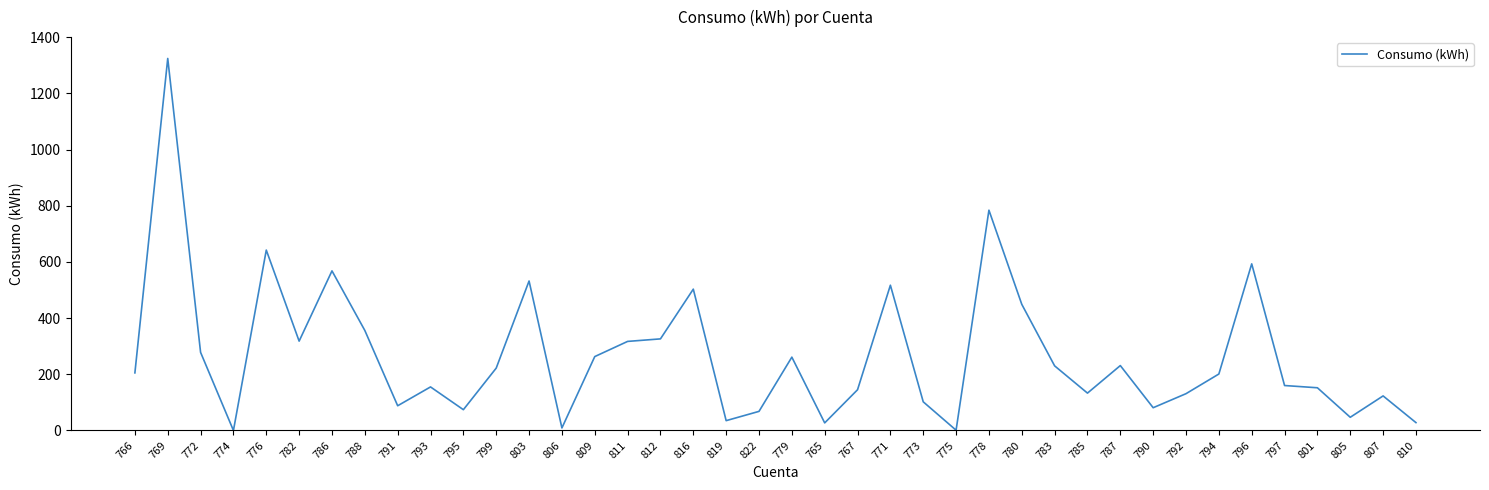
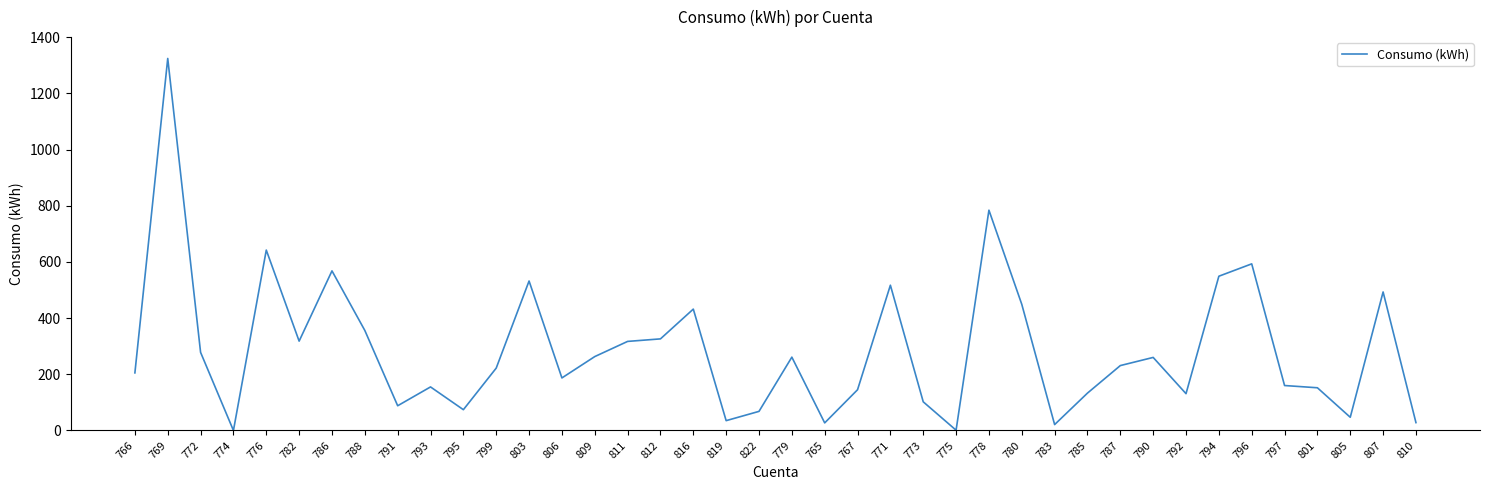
  {
    "766": 210,
    "769": 1320,
    "772": 280,
    "774": 0,
    "776": 640,
    "782": 320,
    "786": 570,
    "788": 360,
    "791": 90,
    "793": 160,
    "795": 70,
    "799": 220,
    "803": 530,
-   "806": 10,
+   "806": 190,
    "809": 260,
    "811": 320,
    "812": 330,
-   "816": 500,
+   "816": 430,
    "819": 40,
    "822": 70,
    "779": 260,
    "765": 30,
    "767": 150,
    "771": 520,
    "773": 100,
    "775": 0,
    "778": 780,
    "780": 450,
-   "783": 230,
+   "783": 20,
    "785": 130,
    "787": 230,
-   "790": 80,
+   "790": 260,
    "792": 130,
-   "794": 200,
+   "794": 550,
    "796": 590,
    "797": 160,
    "801": 150,
    "805": 50,
-   "807": 120,
+   "807": 490,
    "810": 30
  }
